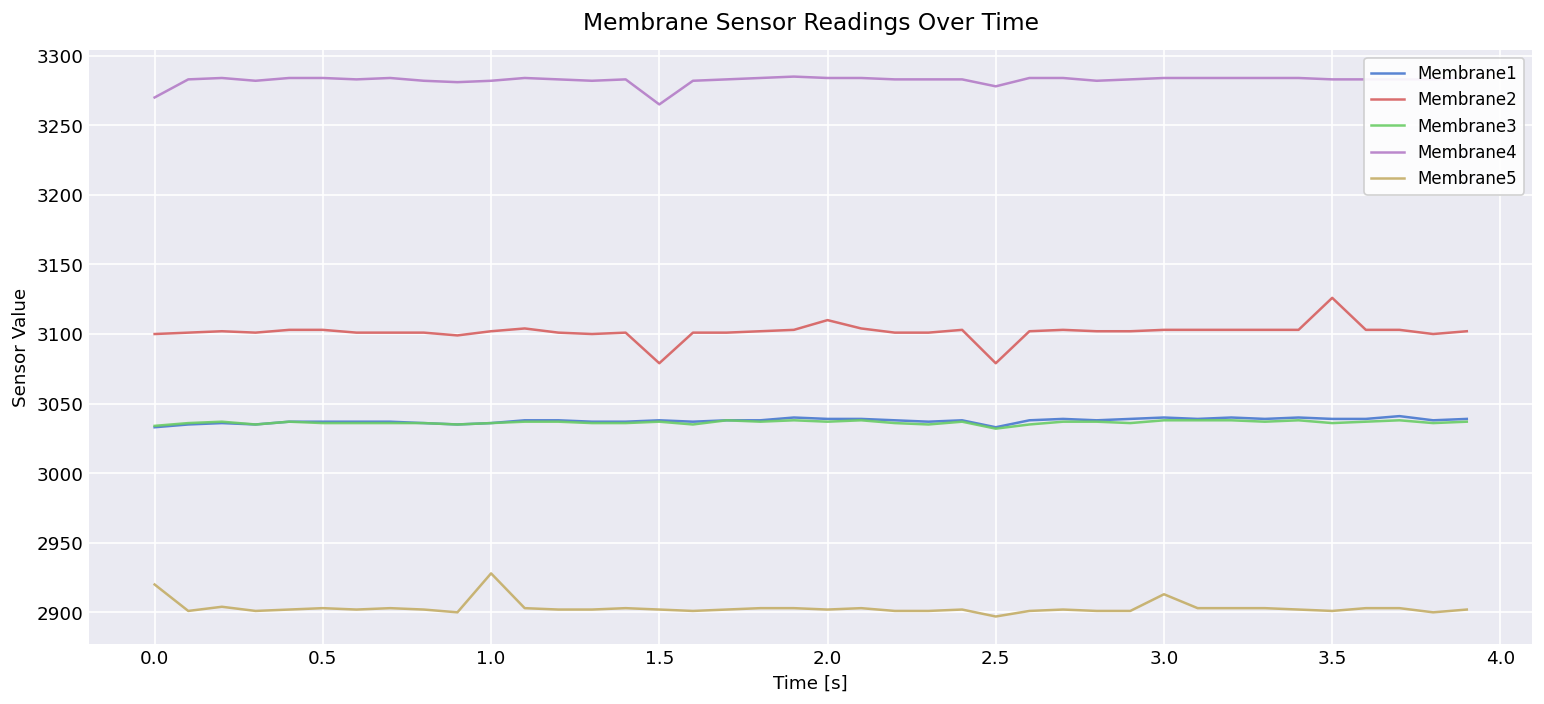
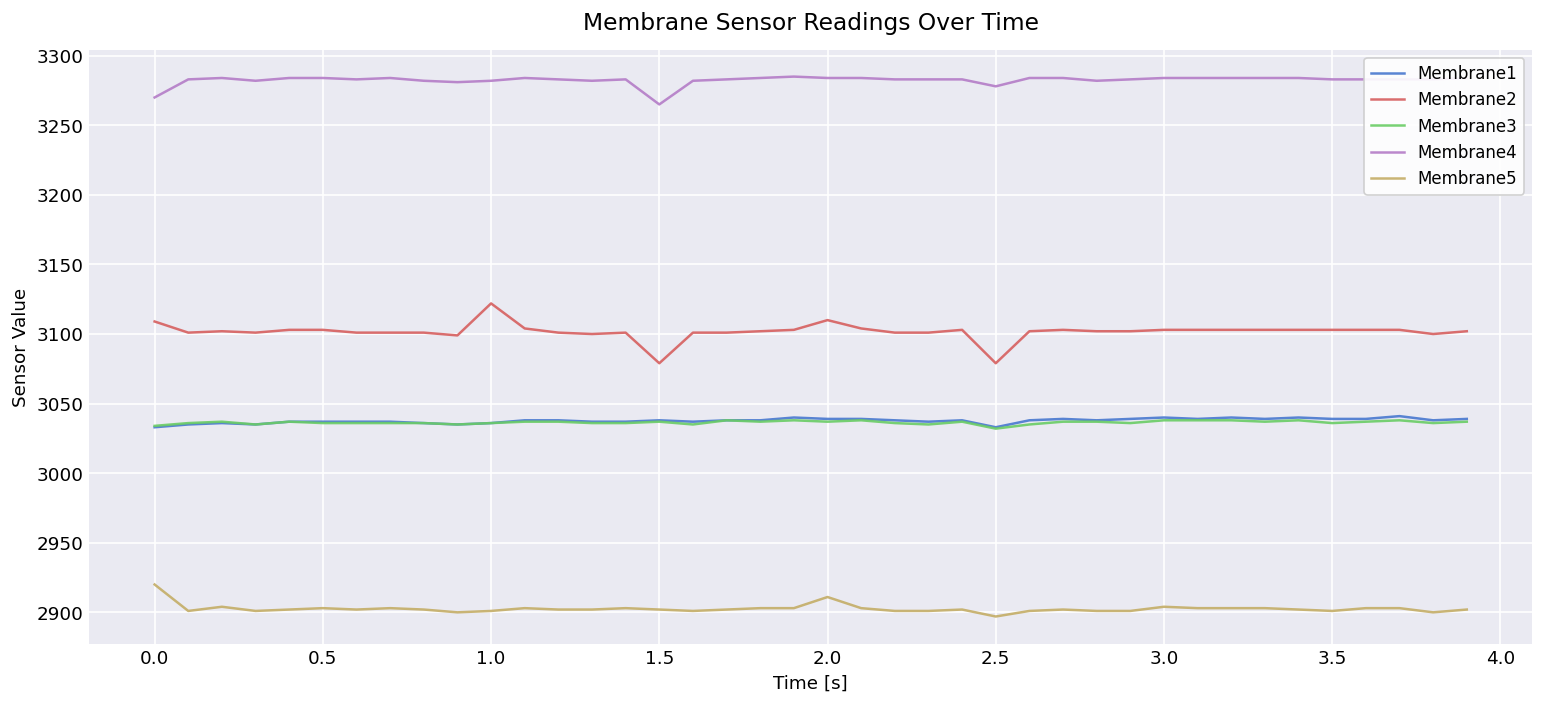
  {
    "Membrane1": {
      "3.5": 3039
    },
    "Membrane2": {
-     "0.0": 3100,
+     "0.0": 3109,
      "0.5": 3103,
-     "1.0": 3102,
+     "1.0": 3122,
      "1.5": 3079,
      "2.0": 3110,
      "2.5": 3079,
      "3.0": 3103,
-     "3.5": 3126
+     "3.5": 3103
    },
    "Membrane3": {
      "3.5": 3036
    },
    "Membrane4": {
      "0.0": 3270,
      "0.5": 3284,
      "1.0": 3282,
      "1.5": 3265,
      "2.0": 3284,
      "2.5": 3278,
      "3.0": 3284,
      "3.5": 3283
    },
    "Membrane5": {
      "0.0": 2920,
      "0.5": 2903,
-     "1.0": 2928,
+     "1.0": 2901,
      "1.5": 2902,
-     "2.0": 2902,
+     "2.0": 2911,
      "2.5": 2897,
-     "3.0": 2913,
+     "3.0": 2904,
      "3.5": 2901
    }
  }
